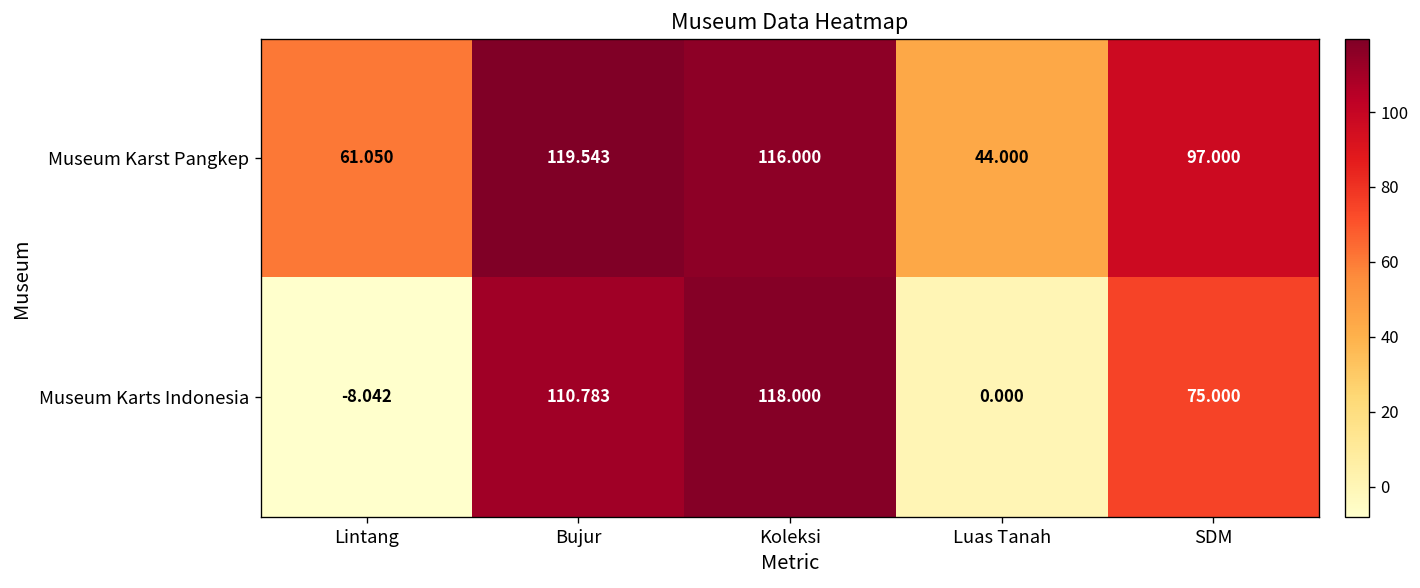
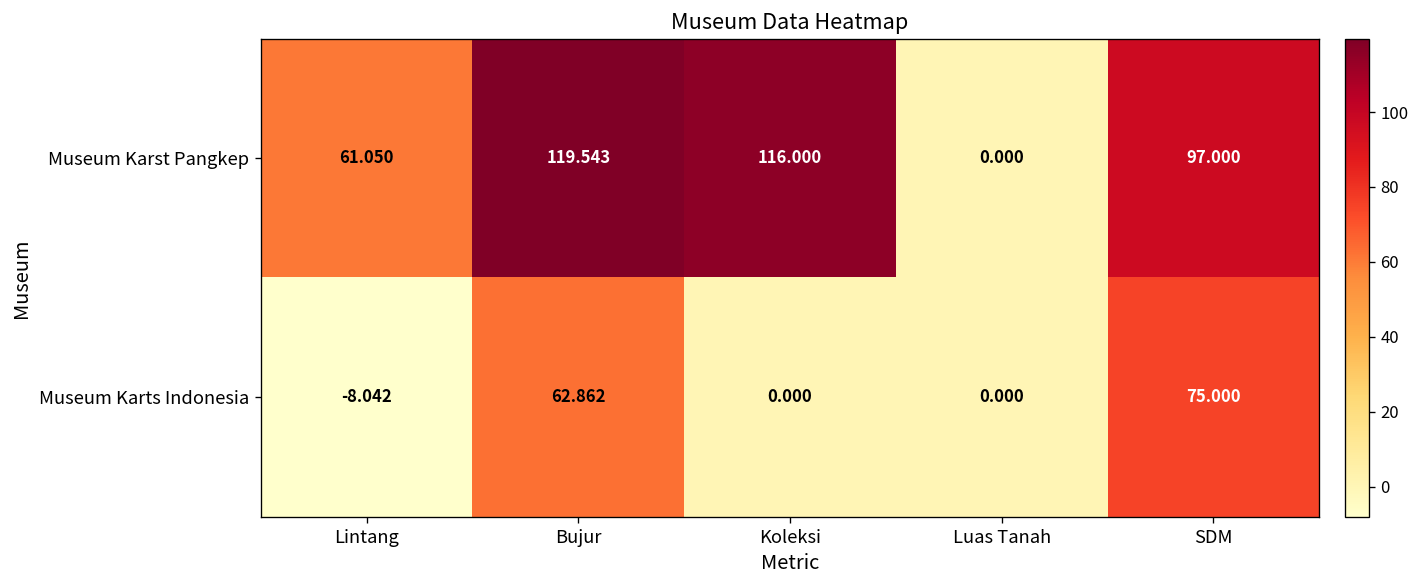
  {
    "Museum Karst Pangkep": {
      "Lintang": 61.050,
      "Bujur": 119.543,
      "Koleksi": 116.000,
-     "Luas Tanah": 44.000,
+     "Luas Tanah": 0.000,
      "SDM": 97.000
    },
    "Museum Karts Indonesia": {
      "Lintang": -8.042,
-     "Bujur": 110.783,
-     "Koleksi": 118.000,
+     "Bujur": 62.862,
+     "Koleksi": 0.000,
      "Luas Tanah": 0.000,
      "SDM": 75.000
    }
  }
